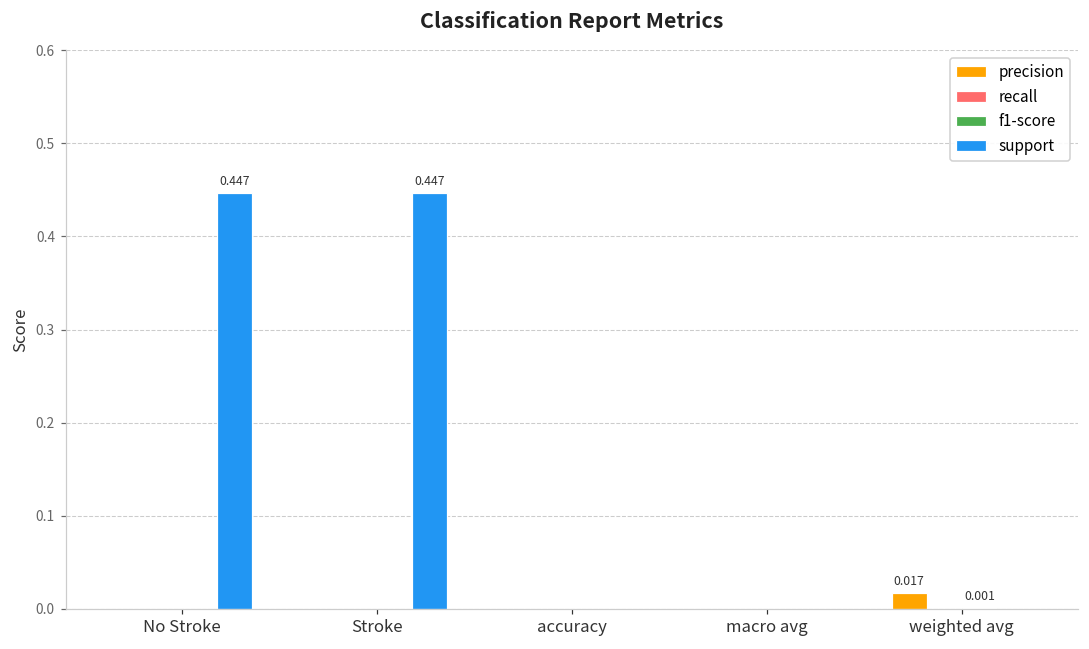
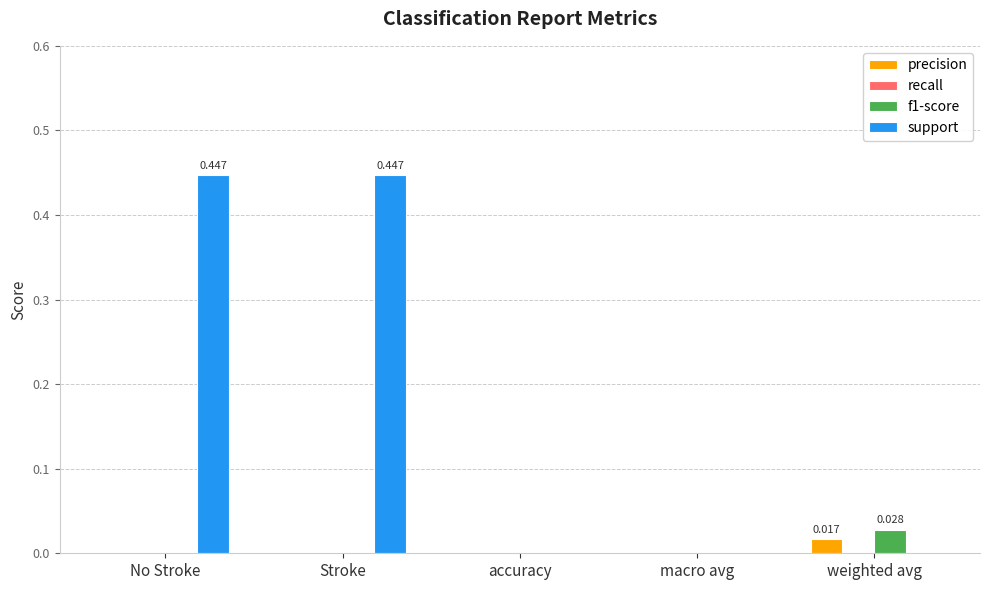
  {
    "precision": {
      "weighted avg": 0.017
    },
    "recall": {
      "No Stroke": 0.00,
      "Stroke": 0.00,
      "accuracy": 0.00,
      "macro avg": 0.00,
      "weighted avg": 0.00
    },
    "f1-score": {
-     "weighted avg": 0.001
+     "weighted avg": 0.028
    },
    "support": {
      "No Stroke": 0.447,
      "Stroke": 0.447
    }
  }
